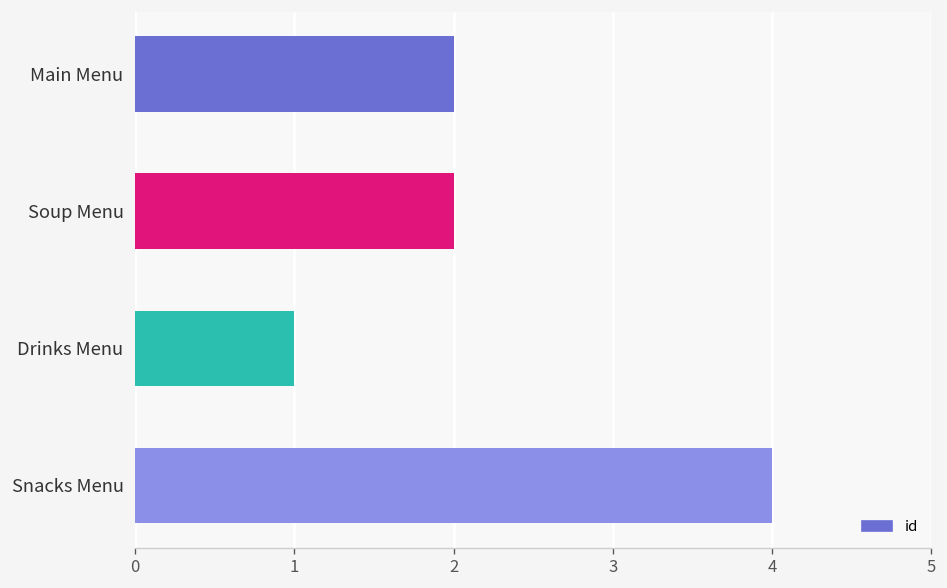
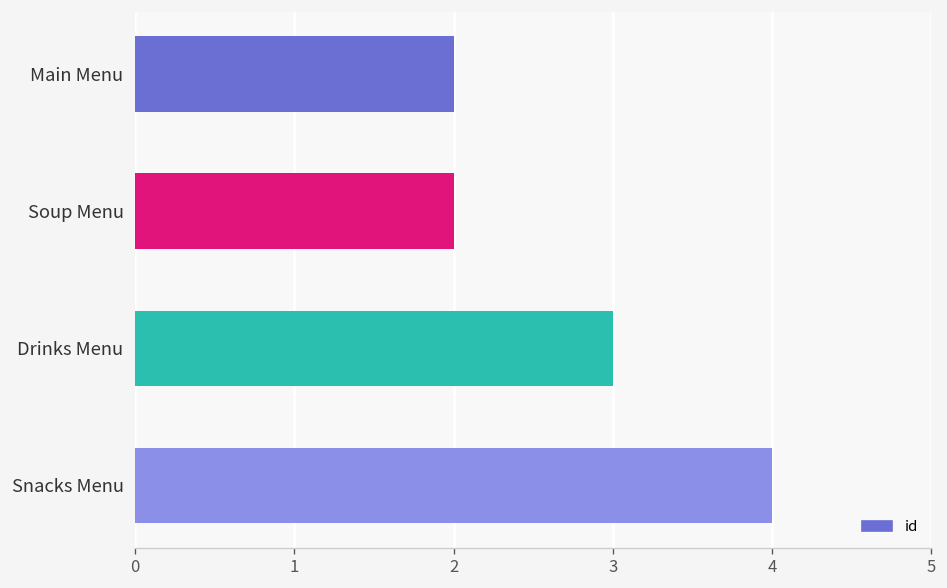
  {
    "Main Menu": 2,
    "Soup Menu": 2,
-   "Drinks Menu": 1,
+   "Drinks Menu": 3,
    "Snacks Menu": 4
  }
